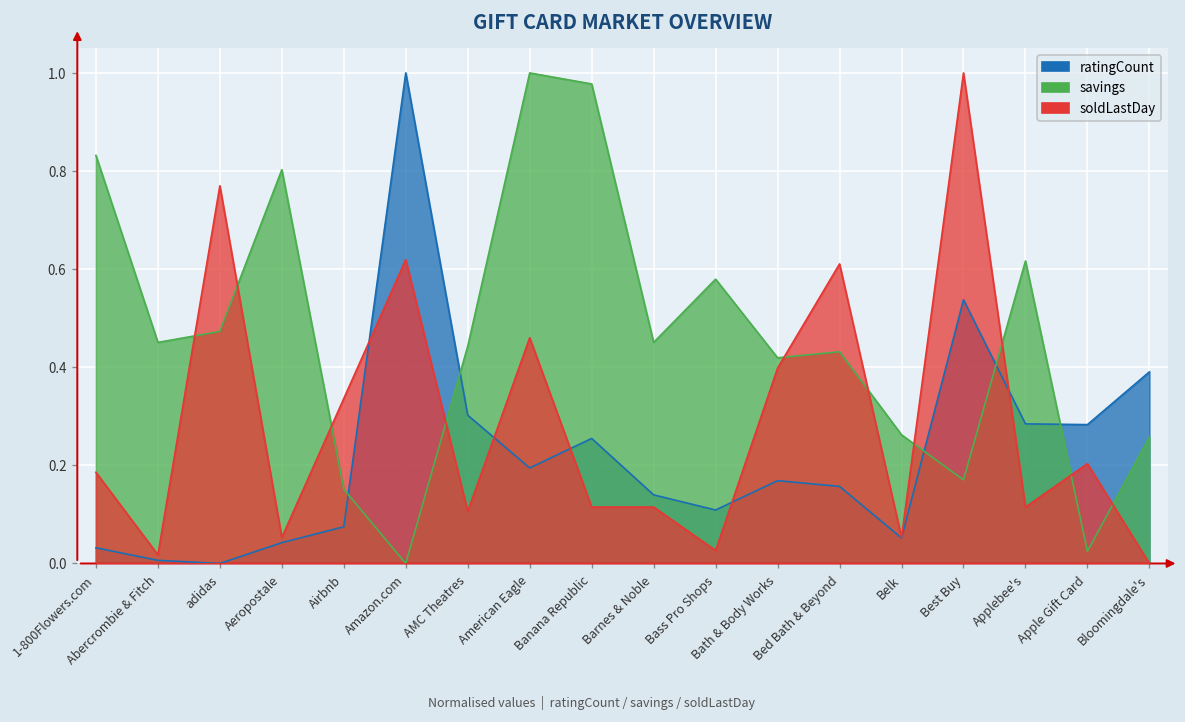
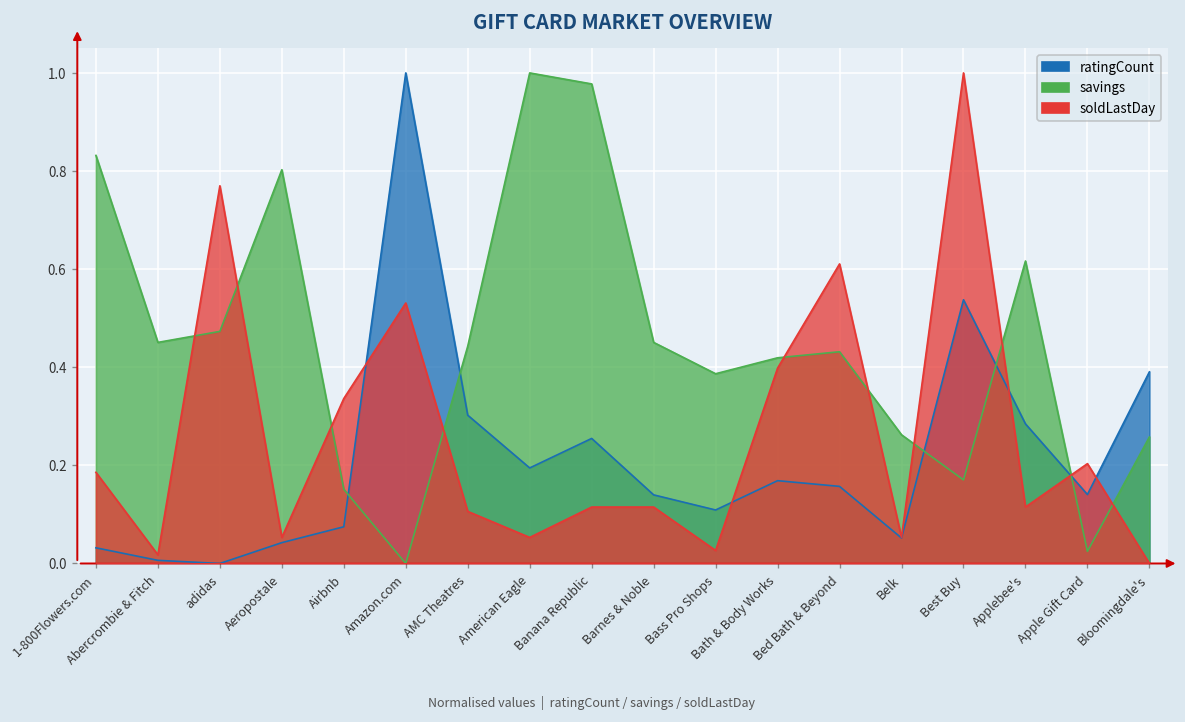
  {
    "ratingCount": {
      "1-800Flowers.com": 0.03,
      "Abercrombie & Fitch": 0.01,
      "adidas": 0.00,
      "Aeropostale": 0.04,
      "Airbnb": 0.07,
      "Amazon.com": 1.00,
      "AMC Theatres": 0.30,
      "American Eagle": 0.19,
      "Banana Republic": 0.25,
      "Barnes & Noble": 0.14,
      "Bass Pro Shops": 0.11,
      "Bath & Body Works": 0.17,
      "Bed Bath & Beyond": 0.16,
      "Best Buy": 0.54,
      "Applebee's": 0.28,
-     "Apple Gift Card": 0.28,
+     "Apple Gift Card": 0.14,
      "Bloomingdale's": 0.39
    },
    "savings": {
      "1-800Flowers.com": 0.83,
      "Abercrombie & Fitch": 0.45,
      "adidas": 0.47,
      "Aeropostale": 0.80,
      "Airbnb": 0.15,
      "Amazon.com": 0.00,
      "AMC Theatres": 0.44,
      "American Eagle": 1.00,
      "Banana Republic": 0.98,
      "Barnes & Noble": 0.45,
-     "Bass Pro Shops": 0.58,
+     "Bass Pro Shops": 0.39,
      "Bath & Body Works": 0.42,
      "Bed Bath & Beyond": 0.43,
      "Belk": 0.26,
      "Best Buy": 0.17,
      "Applebee's": 0.62,
      "Apple Gift Card": 0.02,
      "Bloomingdale's": 0.26
    },
    "soldLastDay": {
      "1-800Flowers.com": 0.19,
      "Abercrombie & Fitch": 0.02,
      "adidas": 0.77,
      "Aeropostale": 0.05,
      "Airbnb": 0.34,
-     "Amazon.com": 0.62,
+     "Amazon.com": 0.53,
      "AMC Theatres": 0.11,
-     "American Eagle": 0.46,
+     "American Eagle": 0.05,
      "Banana Republic": 0.12,
      "Barnes & Noble": 0.12,
      "Bass Pro Shops": 0.03,
      "Bath & Body Works": 0.40,
      "Bed Bath & Beyond": 0.61,
      "Best Buy": 1.00,
      "Applebee's": 0.12,
      "Apple Gift Card": 0.20,
      "Bloomingdale's": 0.00
    }
  }
